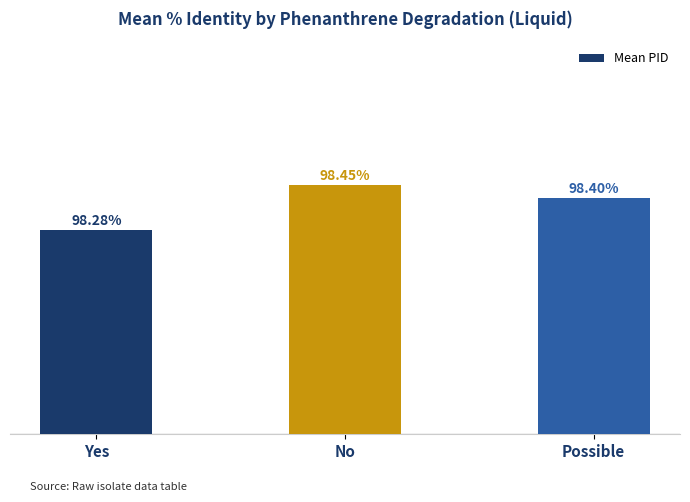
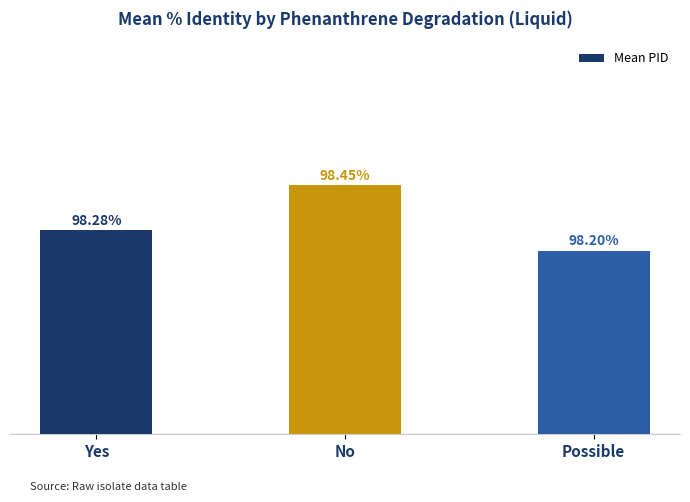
  {
    "Yes": "98.28%",
    "No": "98.45%",
-   "Possible": "98.40%"
+   "Possible": "98.20%"
  }
